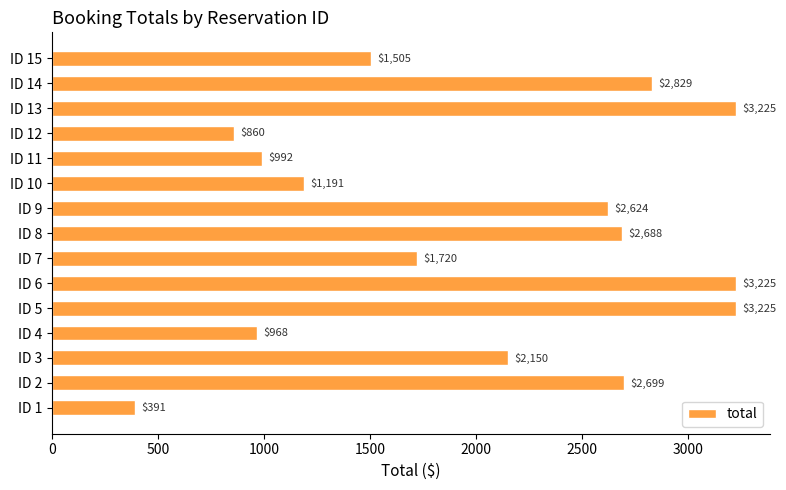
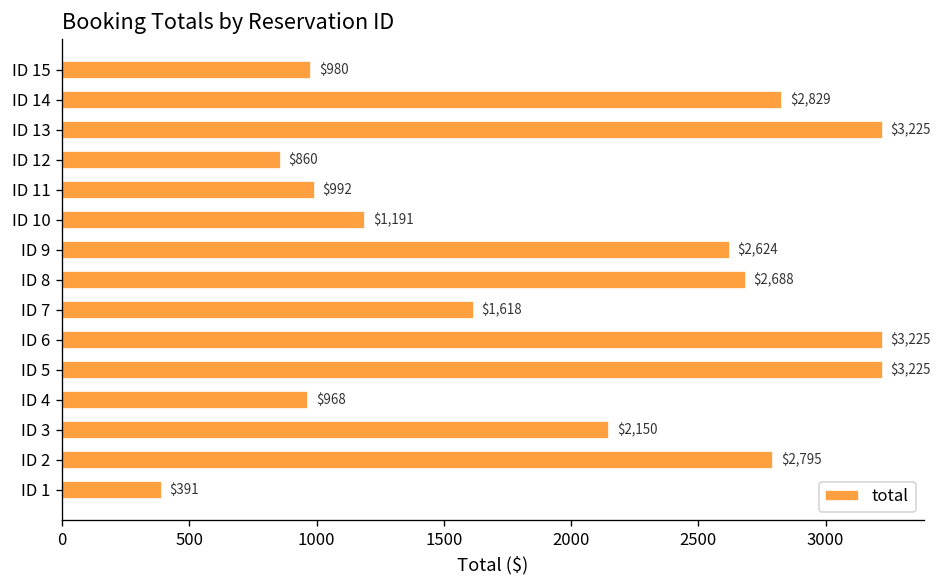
  {
-   "ID 15": "$1,505",
+   "ID 15": "$980",
    "ID 14": "$2,829",
    "ID 13": "$3,225",
    "ID 12": "$860",
    "ID 11": "$992",
    "ID 10": "$1,191",
    "ID 9": "$2,624",
    "ID 8": "$2,688",
-   "ID 7": "$1,720",
+   "ID 7": "$1,618",
    "ID 6": "$3,225",
    "ID 5": "$3,225",
    "ID 4": "$968",
    "ID 3": "$2,150",
-   "ID 2": "$2,699",
+   "ID 2": "$2,795",
    "ID 1": "$391"
  }
